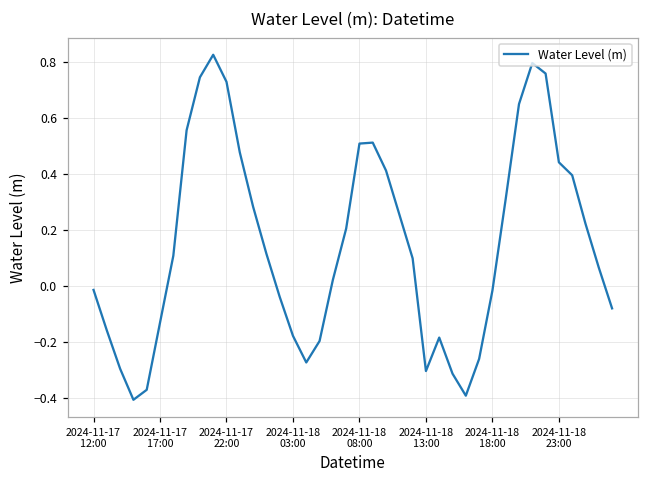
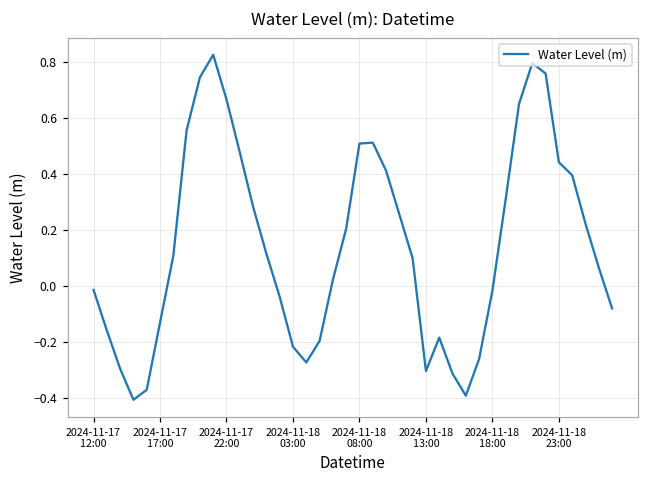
  {
    "2024-11-17 12:00": -0.01,
    "2024-11-17 17:00": -0.13,
-   "2024-11-17 22:00": 0.73,
-   "2024-11-18 03:00": -0.18,
+   "2024-11-17 22:00": 0.67,
+   "2024-11-18 03:00": -0.22,
    "2024-11-18 08:00": 0.51,
    "2024-11-18 13:00": -0.30,
    "2024-11-18 18:00": -0.02,
    "2024-11-18 23:00": 0.44
  }
